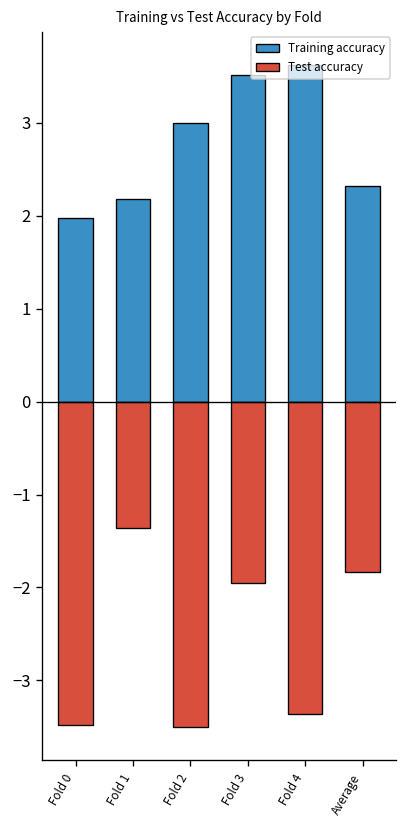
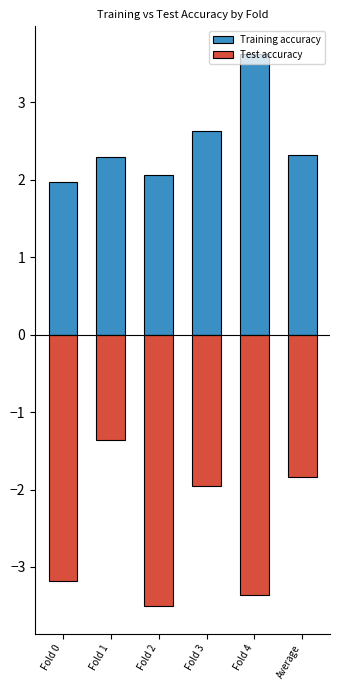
  {
    "Training accuracy": {
      "Fold 0": 2.0,
-     "Fold 1": 2.2,
-     "Fold 2": 3.0,
-     "Fold 3": 3.5,
+     "Fold 1": 2.3,
+     "Fold 2": 2.1,
+     "Fold 3": 2.6,
      "Average": 2.3
    },
    "Test accuracy": {
-     "Fold 0": -3.5,
+     "Fold 0": -3.2,
      "Fold 1": -1.4,
      "Fold 2": -3.5,
      "Fold 3": -2.0,
      "Fold 4": -3.4,
      "Average": -1.8
    }
  }
